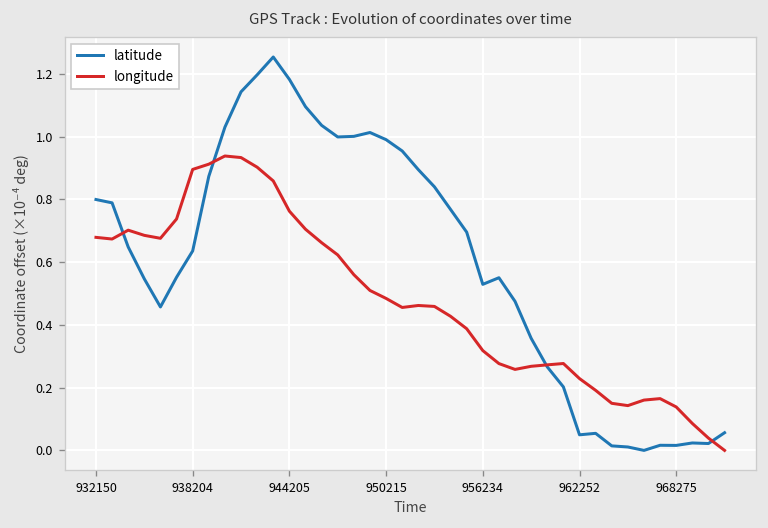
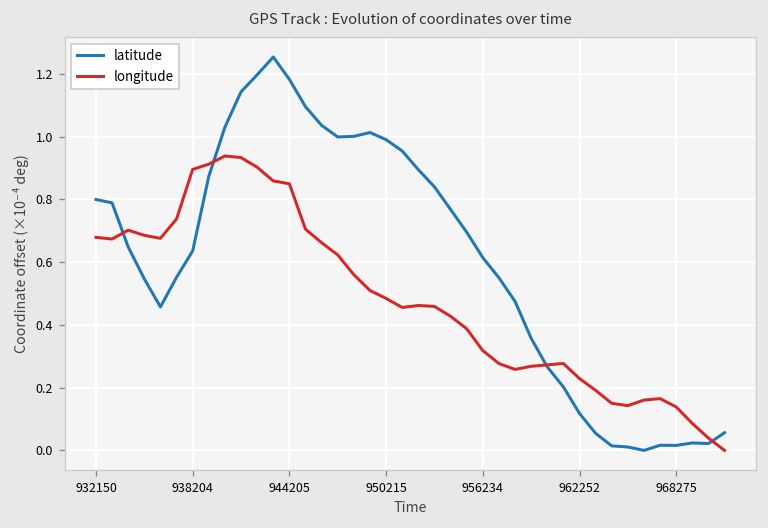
  {
    "latitude": {
      "932150": 0.80,
      "938204": 0.64,
      "944205": 1.18,
      "950215": 0.99,
-     "956234": 0.53,
-     "962252": 0.05,
+     "956234": 0.61,
+     "962252": 0.12,
      "968275": 0.02
    },
    "longitude": {
      "932150": 0.68,
      "938204": 0.90,
-     "944205": 0.76,
+     "944205": 0.85,
      "950215": 0.48,
      "956234": 0.32,
      "962252": 0.23,
      "968275": 0.14
    }
  }
